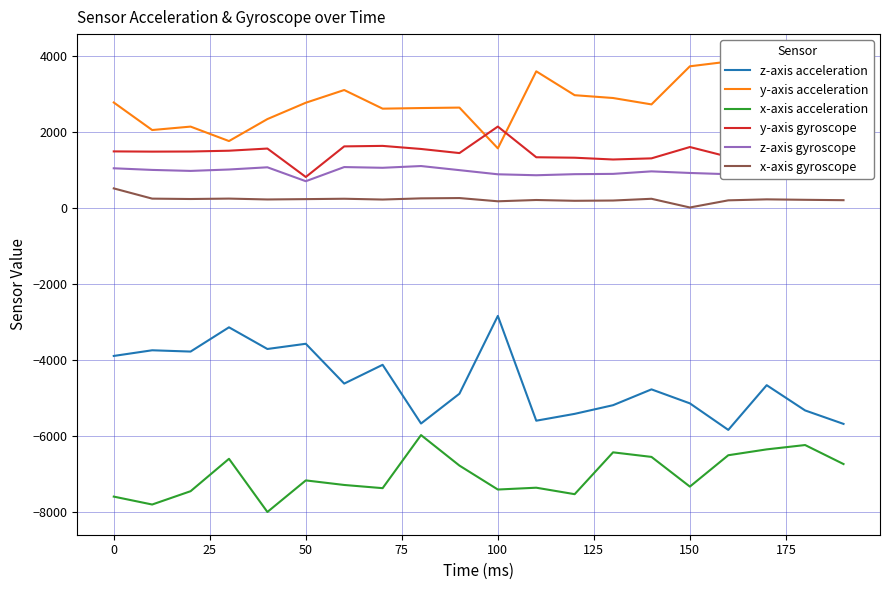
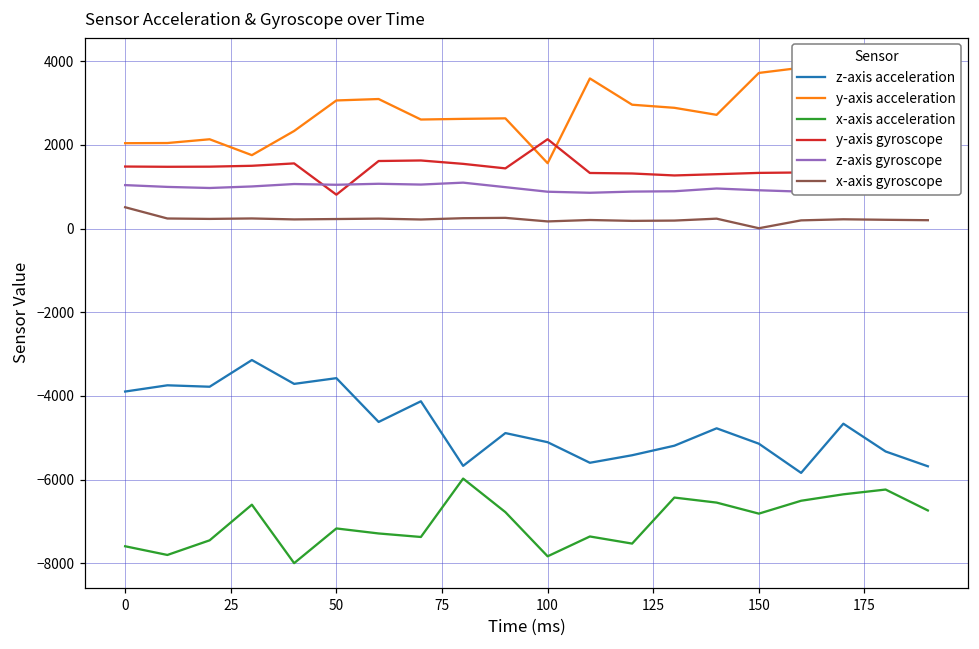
  {
    "z-axis acceleration": {
      "0": -3900,
      "50": -3600,
-     "100": -2800,
+     "100": -5100,
      "150": -5100
    },
    "y-axis acceleration": {
-     "0": 2800,
-     "50": 2800,
+     "0": 2000,
+     "50": 3100,
      "100": 1600,
      "150": 3700
    },
    "x-axis acceleration": {
      "0": -7600,
      "50": -7200,
-     "100": -7400,
-     "150": -7300
+     "100": -7800,
+     "150": -6800
    },
    "y-axis gyroscope": {
      "0": 1500,
      "50": 800,
      "100": 2100,
-     "150": 1600
+     "150": 1300
    },
    "z-axis gyroscope": {
      "0": 1000,
-     "50": 700,
+     "50": 1000,
      "100": 900,
      "150": 900
    },
    "x-axis gyroscope": {
      "0": 500,
      "50": 200,
      "100": 200,
      "150": 0
    }
  }
